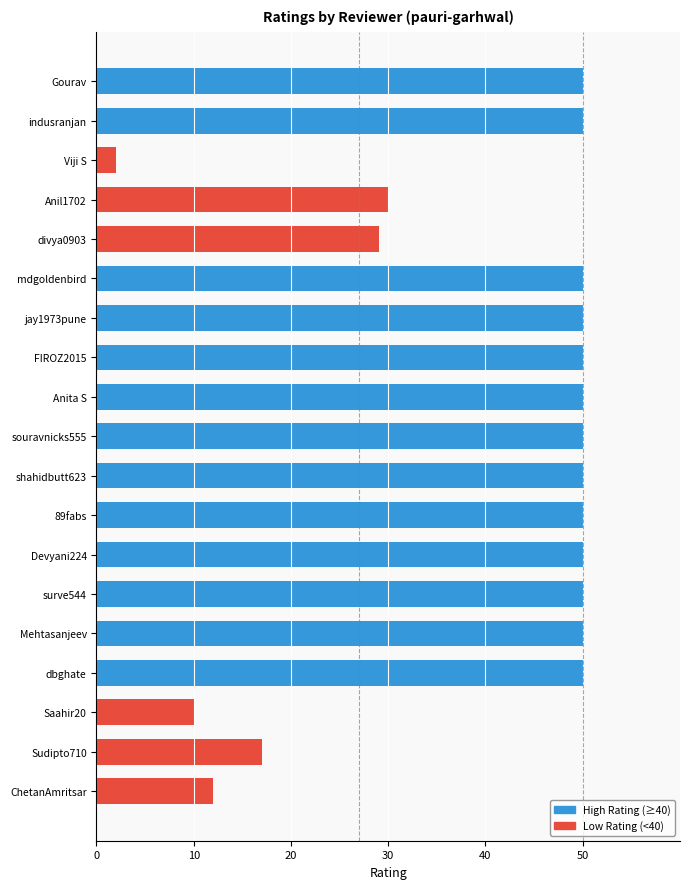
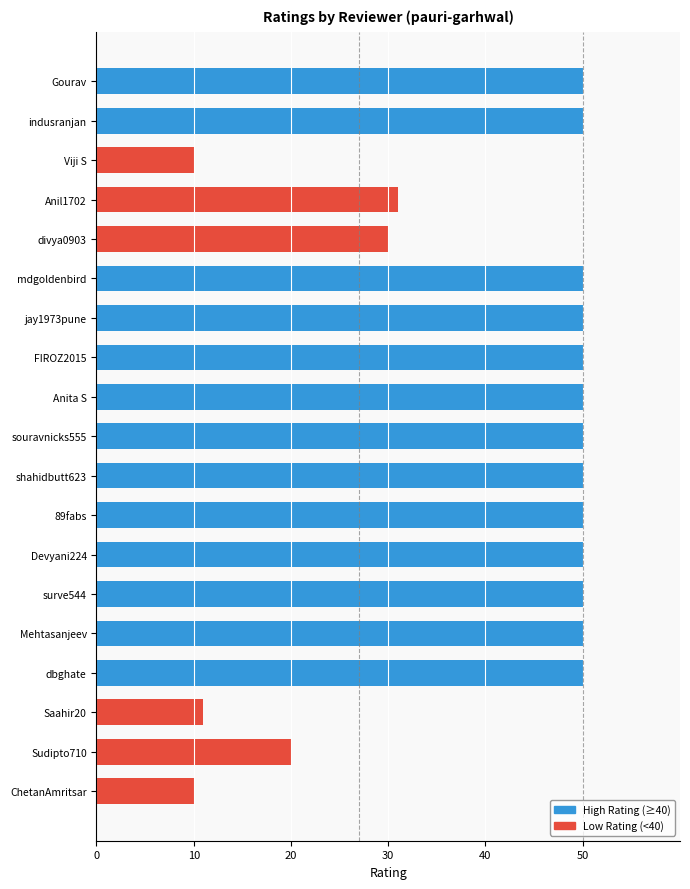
  {
    "Gourav": 50,
    "indusranjan": 50,
-   "Viji S": 2,
-   "Anil1702": 30,
-   "divya0903": 29,
+   "Viji S": 10,
+   "Anil1702": 31,
+   "divya0903": 30,
    "mdgoldenbird": 50,
    "jay1973pune": 50,
    "FIROZ2015": 50,
    "Anita S": 50,
    "souravnicks555": 50,
    "shahidbutt623": 50,
    "89fabs": 50,
    "Devyani224": 50,
    "surve544": 50,
    "Mehtasanjeev": 50,
    "dbghate": 50,
-   "Saahir20": 10,
-   "Sudipto710": 17,
-   "ChetanAmritsar": 12
+   "Saahir20": 11,
+   "Sudipto710": 20,
+   "ChetanAmritsar": 10
  }
